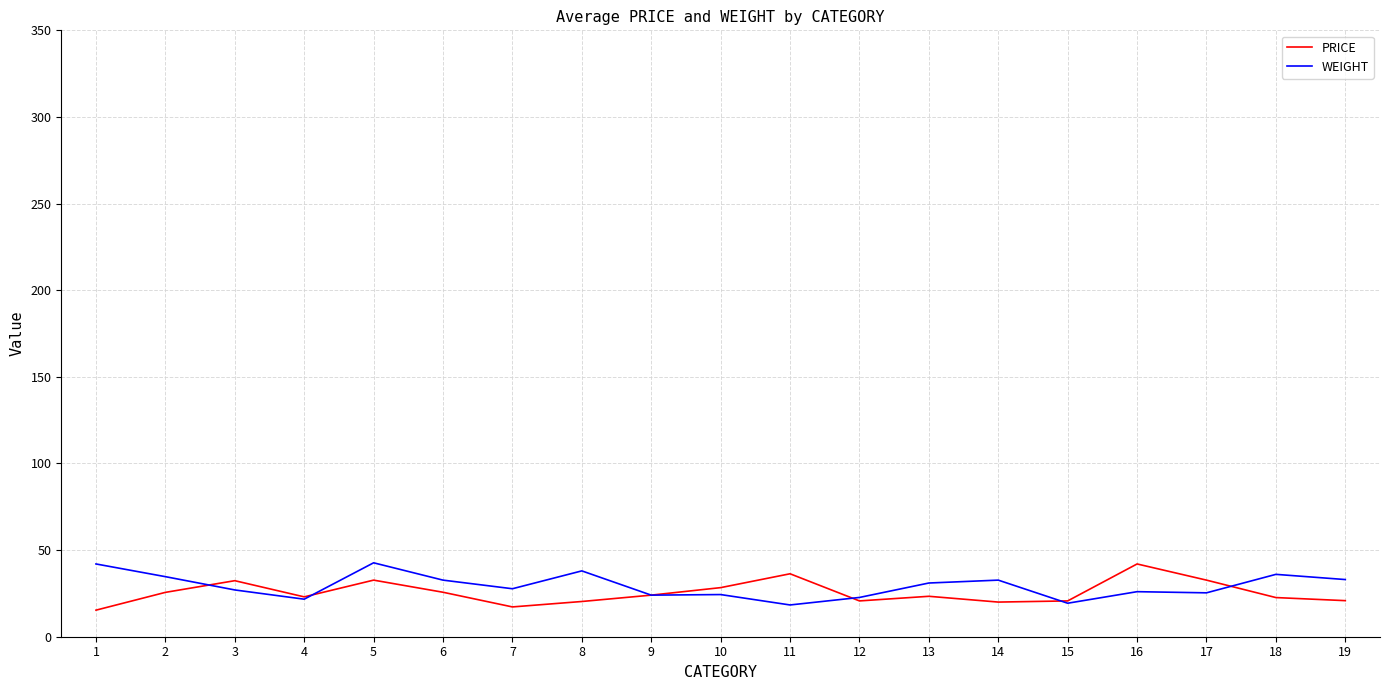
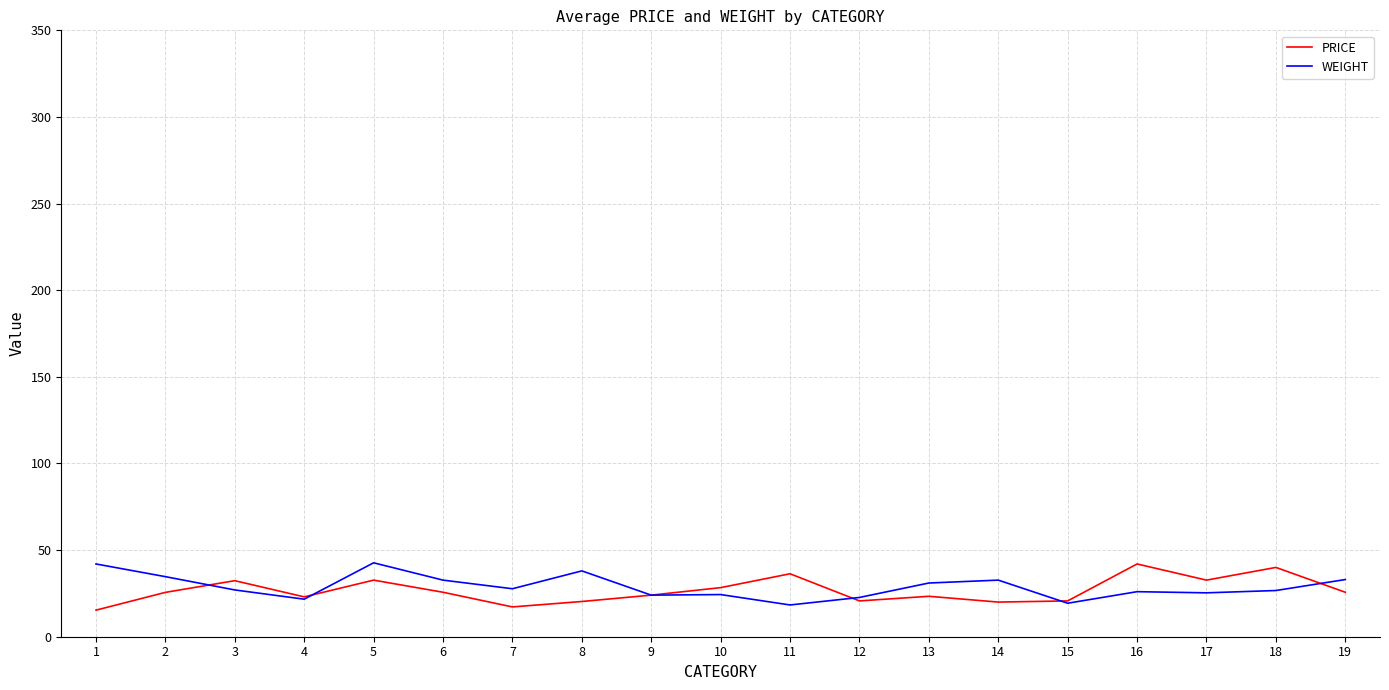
  {
    "PRICE": {
      "1": 15,
      "2": 26,
      "3": 32,
      "5": 33,
      "6": 26,
      "7": 17,
      "8": 20,
      "10": 28,
      "11": 36,
      "12": 21,
      "13": 23,
      "14": 20,
      "16": 42,
      "17": 33,
-     "18": 23,
-     "19": 21
+     "18": 40,
+     "19": 26
    },
    "WEIGHT": {
      "1": 42,
      "2": 35,
      "3": 27,
      "5": 43,
      "6": 33,
      "7": 28,
      "8": 38,
      "10": 24,
      "11": 18,
      "12": 23,
      "13": 31,
      "14": 33,
      "16": 26,
      "17": 25,
-     "18": 36,
+     "18": 27,
      "19": 33
    }
  }
